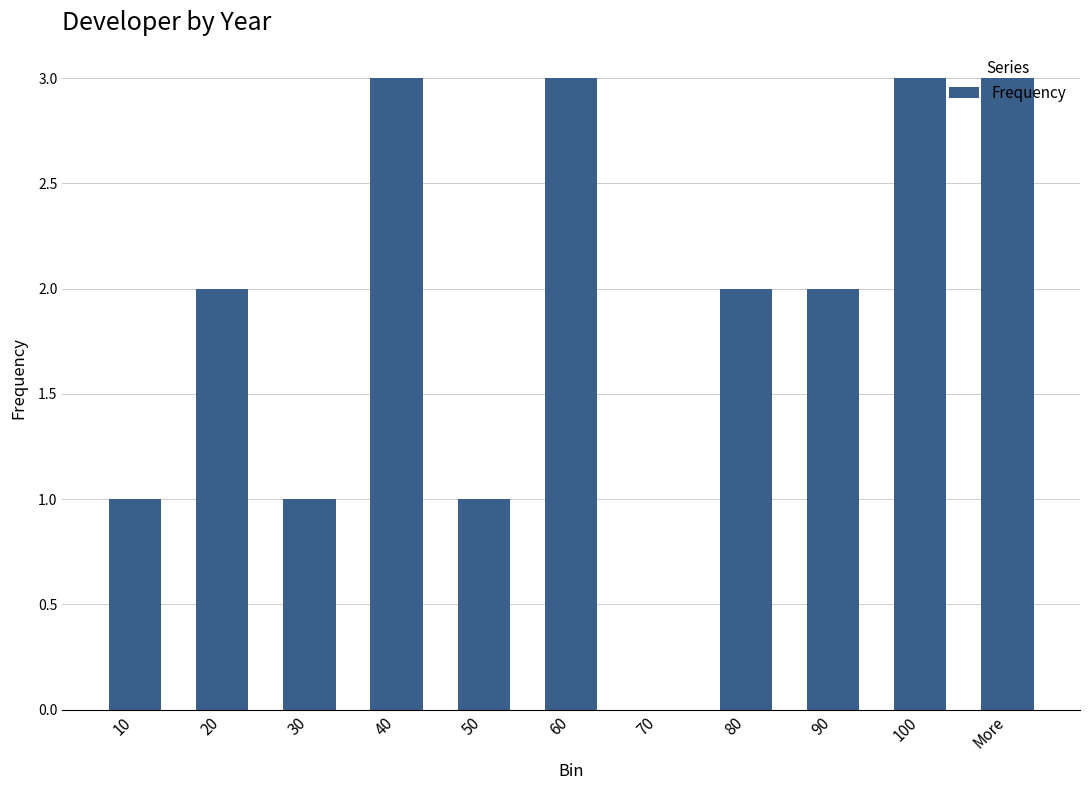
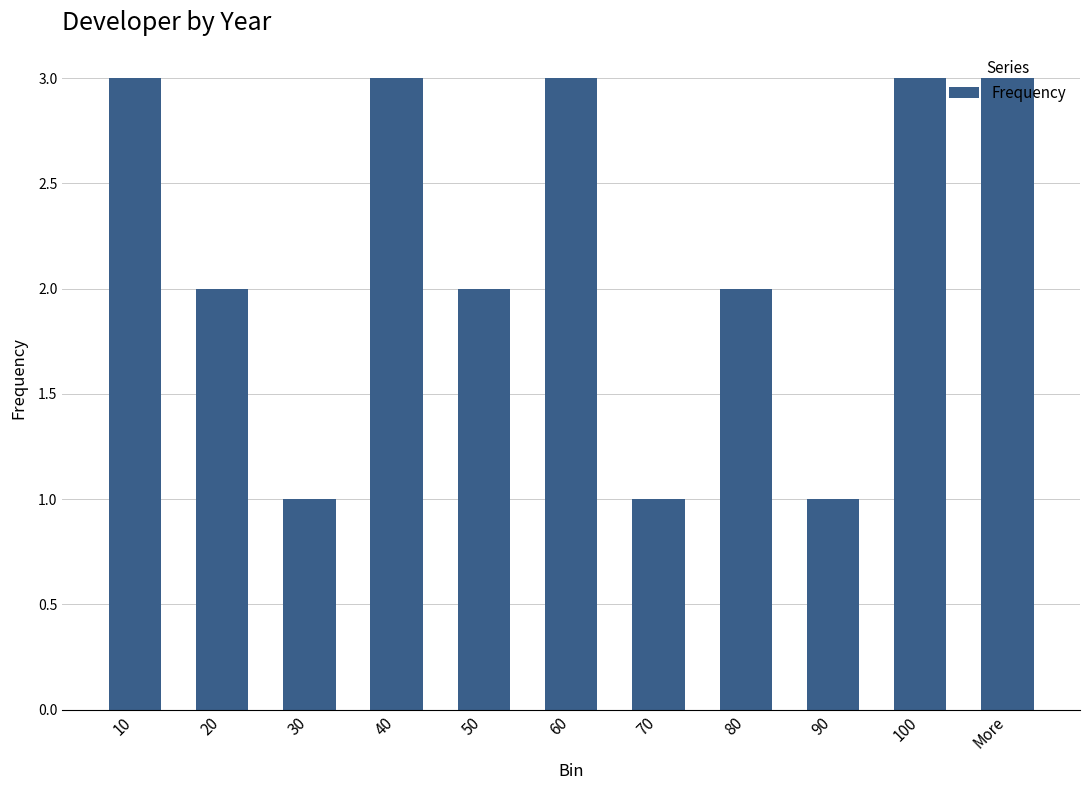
  {
-   "10": 1,
+   "10": 3,
    "20": 2,
    "30": 1,
    "40": 3,
-   "50": 1,
+   "50": 2,
    "60": 3,
-   "70": 0,
+   "70": 1,
    "80": 2,
-   "90": 2,
+   "90": 1,
    "100": 3,
    "More": 3
  }
